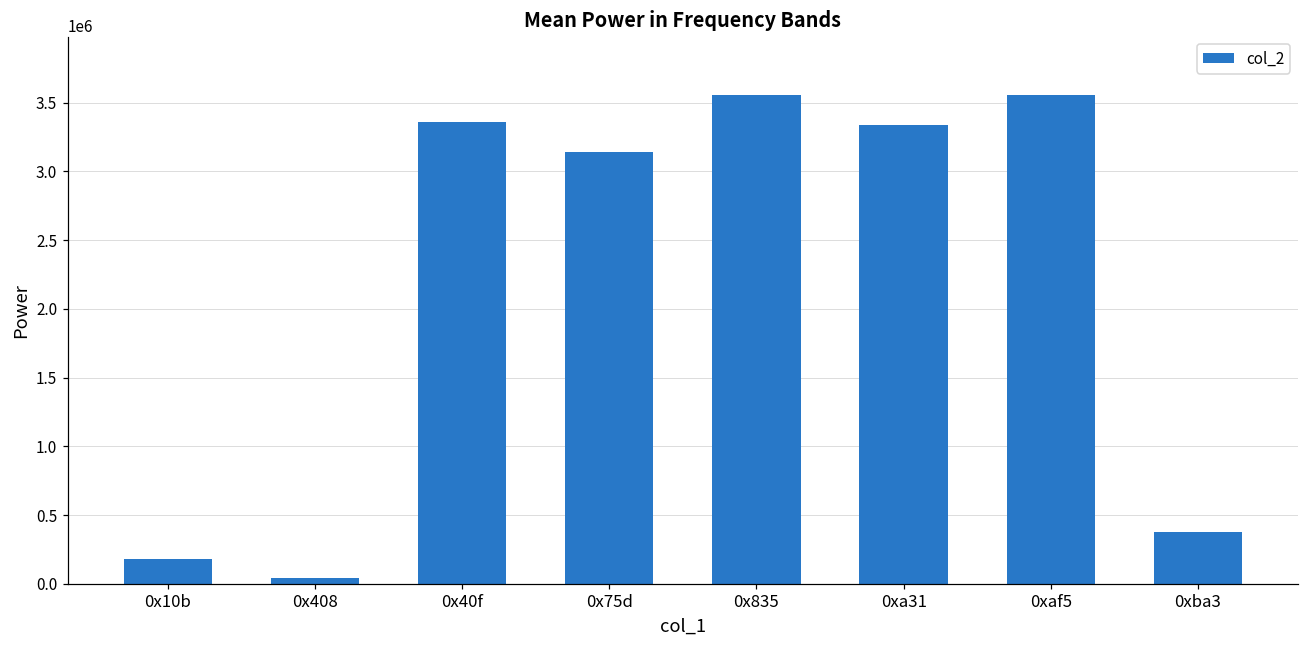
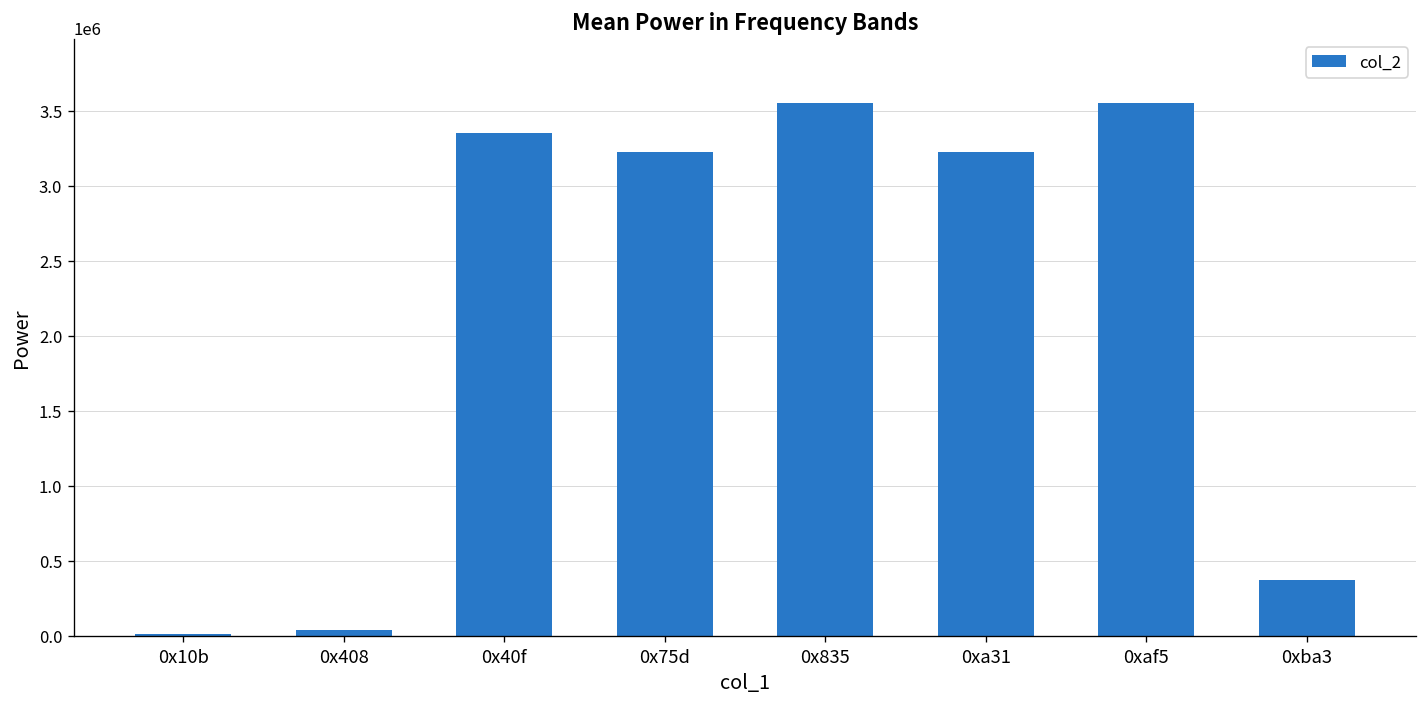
  {
-   "0x10b": 180000,
+   "0x10b": 10000,
    "0x408": 40000,
    "0x40f": 3360000,
-   "0x75d": 3140000,
+   "0x75d": 3220000,
    "0x835": 3550000,
-   "0xa31": 3340000,
+   "0xa31": 3220000,
    "0xaf5": 3550000,
    "0xba3": 380000
  }
